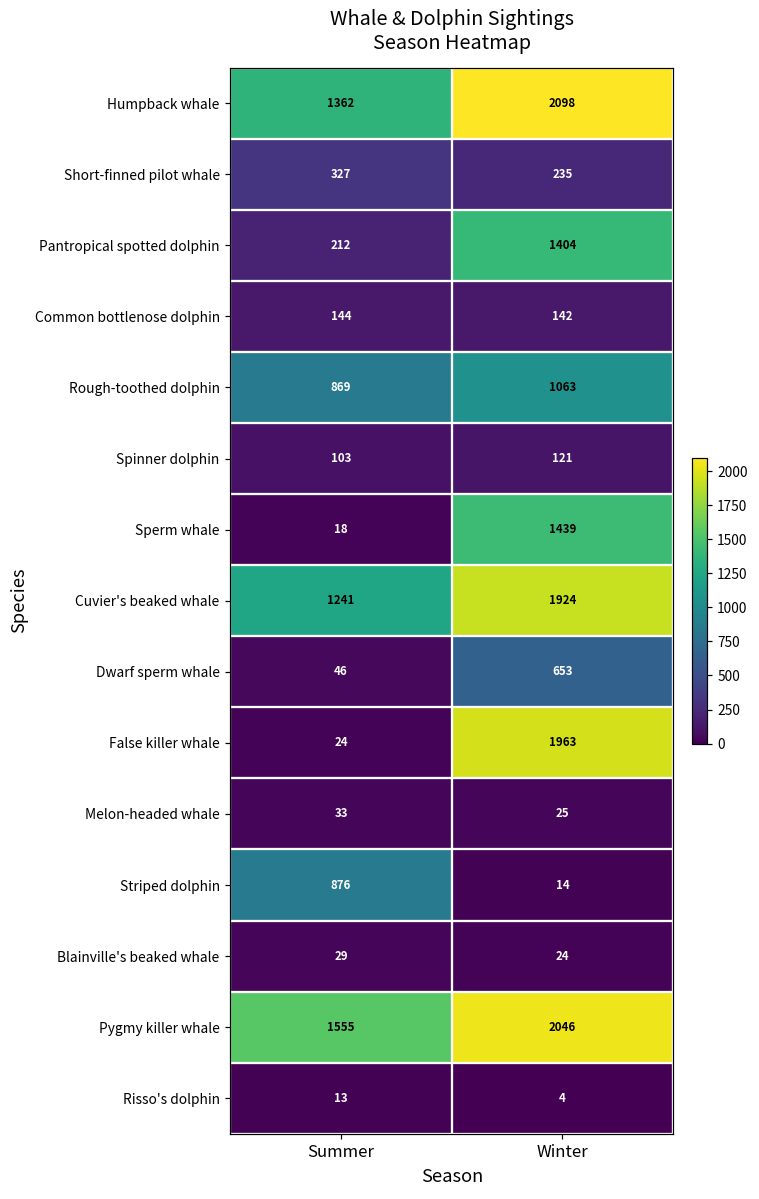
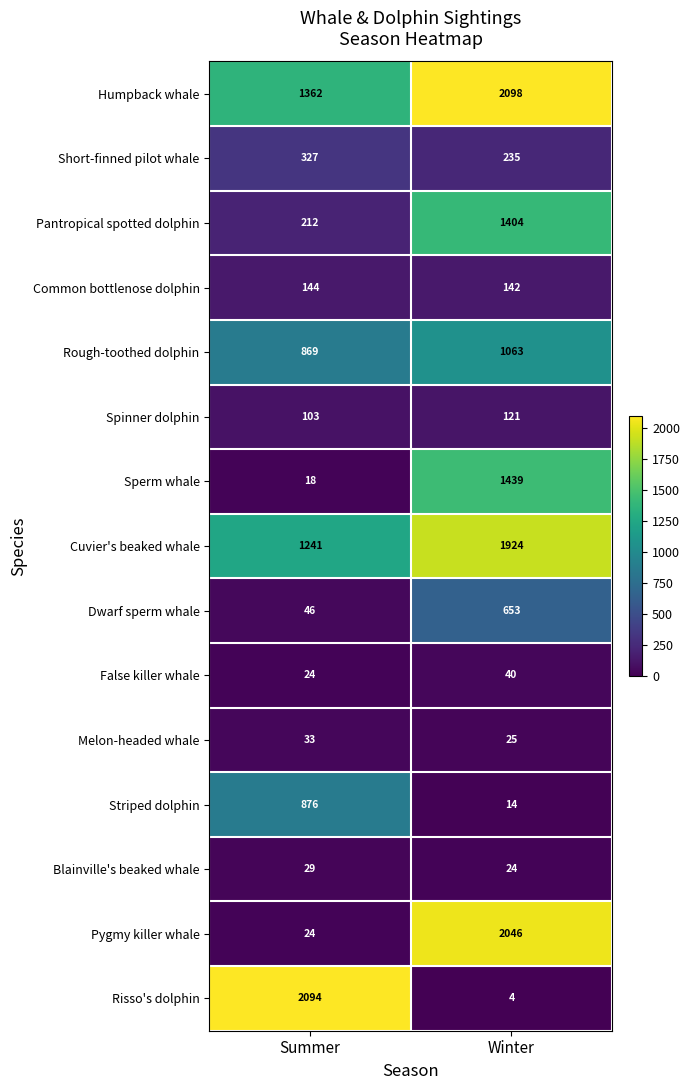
  {
    "Humpback whale": {
      "Summer": 1362,
      "Winter": 2098
    },
    "Short-finned pilot whale": {
      "Summer": 327,
      "Winter": 235
    },
    "Pantropical spotted dolphin": {
      "Summer": 212,
      "Winter": 1404
    },
    "Common bottlenose dolphin": {
      "Summer": 144,
      "Winter": 142
    },
    "Rough-toothed dolphin": {
      "Summer": 869,
      "Winter": 1063
    },
    "Spinner dolphin": {
      "Summer": 103,
      "Winter": 121
    },
    "Sperm whale": {
      "Summer": 18,
      "Winter": 1439
    },
    "Cuvier's beaked whale": {
      "Summer": 1241,
      "Winter": 1924
    },
    "Dwarf sperm whale": {
      "Summer": 46,
      "Winter": 653
    },
    "False killer whale": {
      "Summer": 24,
-     "Winter": 1963
+     "Winter": 40
    },
    "Melon-headed whale": {
      "Summer": 33,
      "Winter": 25
    },
    "Striped dolphin": {
      "Summer": 876,
      "Winter": 14
    },
    "Blainville's beaked whale": {
      "Summer": 29,
      "Winter": 24
    },
    "Pygmy killer whale": {
-     "Summer": 1555,
+     "Summer": 24,
      "Winter": 2046
    },
    "Risso's dolphin": {
-     "Summer": 13,
+     "Summer": 2094,
      "Winter": 4
    }
  }
